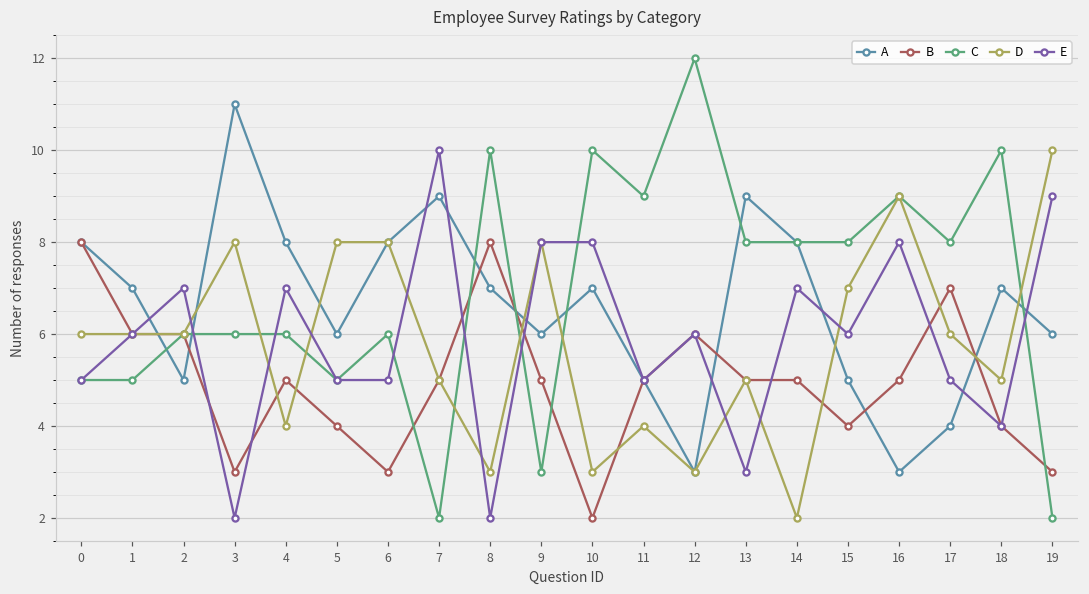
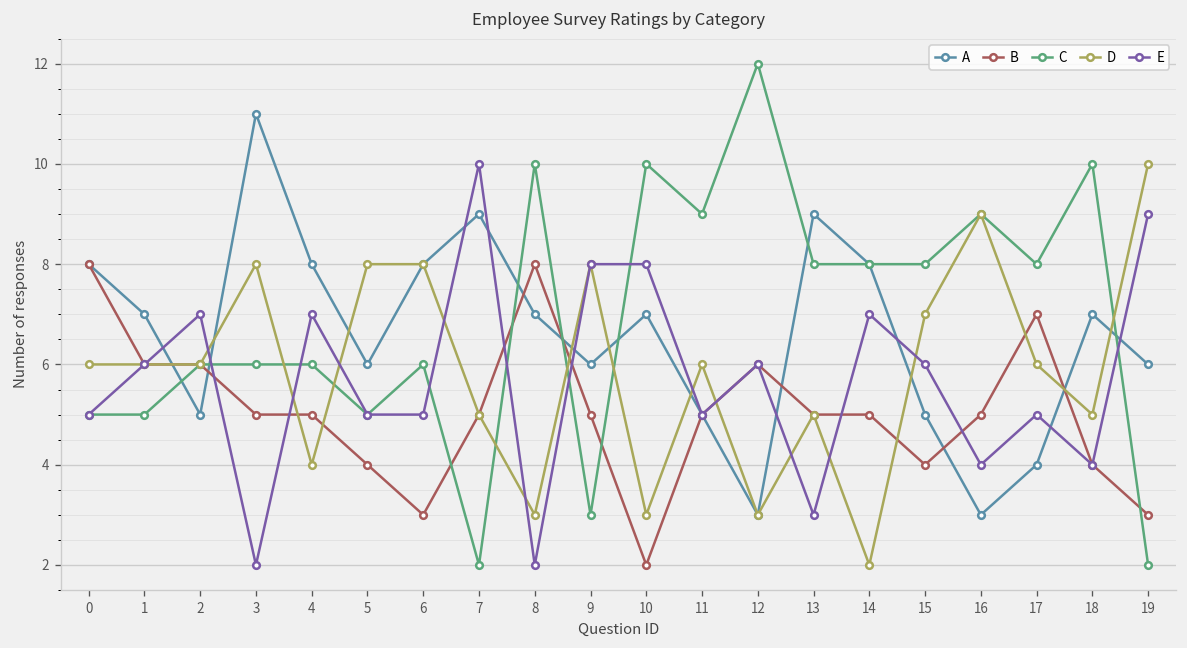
  {
    "B": {
-     "3": 3,
+     "3": 5,
      "4": 5,
      "5": 4,
      "6": 3,
      "8": 8,
      "9": 5,
      "10": 2,
      "14": 5,
      "15": 4,
      "16": 5,
      "17": 7,
      "19": 3
    },
    "D": {
      "0": 6,
      "3": 8,
      "4": 4,
      "5": 8,
      "8": 3,
      "10": 3,
-     "11": 4,
+     "11": 6,
      "14": 2,
      "15": 7,
      "17": 6,
      "18": 5,
      "19": 10
    },
    "E": {
      "2": 7,
      "3": 2,
      "4": 7,
      "6": 5,
      "7": 10,
      "8": 2,
      "10": 8,
      "13": 3,
      "14": 7,
      "15": 6,
-     "16": 8,
+     "16": 4,
      "17": 5,
      "19": 9
    }
  }
